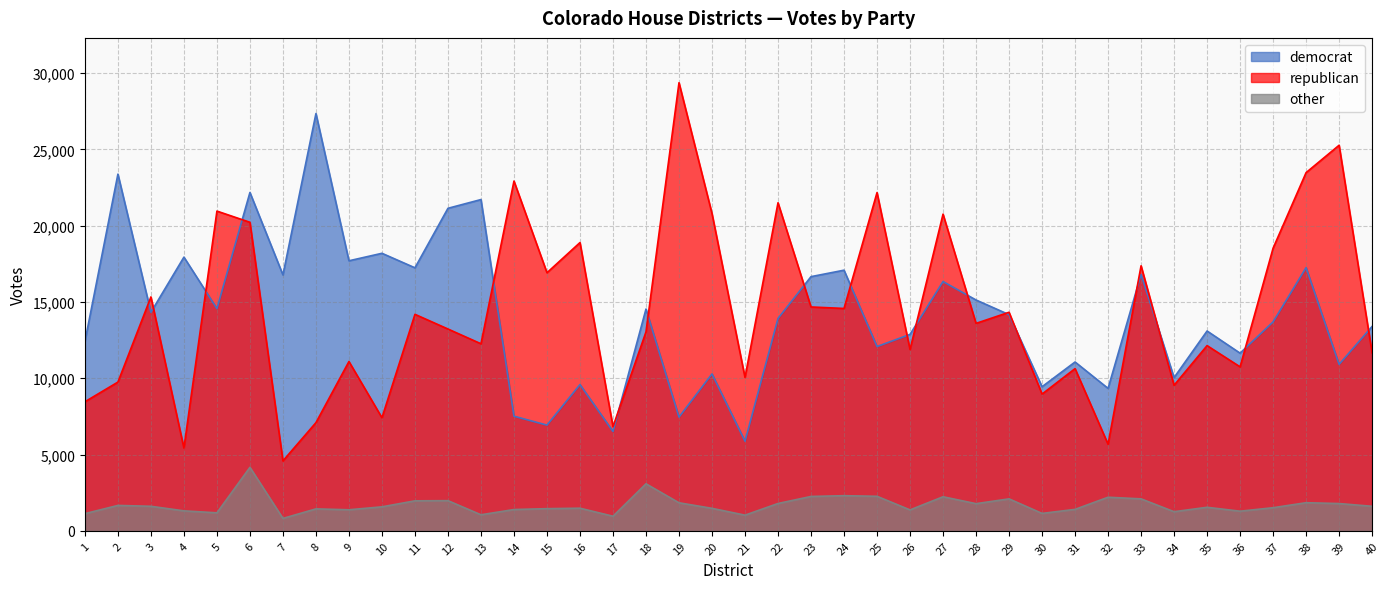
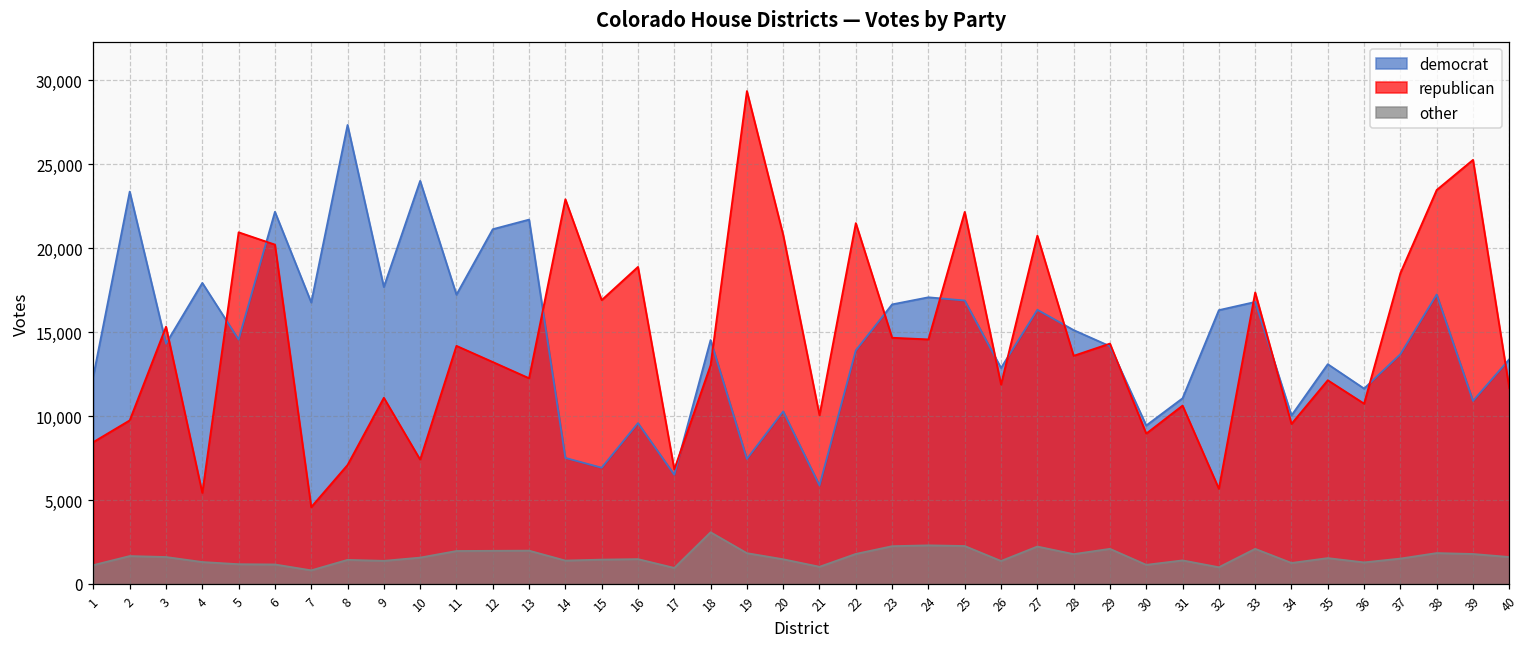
  {
    "democrat": {
      "1": "12,400",
      "2": "23,400",
      "3": "14,300",
      "4": "17,900",
      "5": "14,600",
      "6": "22,200",
      "7": "16,800",
      "8": "27,300",
      "9": "17,700",
-     "10": "18,200",
+     "10": "24,000",
      "11": "17,200",
      "12": "21,100",
      "13": "21,700",
      "14": "7,500",
      "15": "6,900",
      "16": "9,600",
      "17": "6,500",
      "18": "14,500",
      "19": "7,500",
      "20": "10,300",
      "21": "5,900",
      "22": "13,900",
      "23": "16,700",
      "24": "17,100",
-     "25": "12,100",
+     "25": "16,900",
      "26": "12,900",
      "27": "16,300",
      "28": "15,100",
      "30": "9,400",
      "31": "11,100",
-     "32": "9,300",
+     "32": "16,300",
      "33": "16,800",
      "34": "10,000",
      "35": "13,100",
      "36": "11,600",
      "37": "13,700",
      "38": "17,200",
      "39": "10,900",
      "40": "13,400"
    },
    "republican": {
      "1": "8,500",
      "2": "9,700",
      "3": "15,300",
      "4": "5,400",
      "5": "21,000",
      "6": "20,200",
      "7": "4,600",
      "8": "7,100",
      "9": "11,100",
      "10": "7,400",
      "11": "14,200",
      "12": "13,200",
      "13": "12,300",
      "14": "22,900",
      "15": "16,900",
      "16": "18,900",
      "17": "6,800",
      "18": "13,000",
      "19": "29,400",
      "20": "20,800",
      "21": "10,100",
      "22": "21,500",
      "23": "14,700",
      "24": "14,600",
      "25": "22,200",
      "26": "11,900",
      "27": "20,800",
      "28": "13,600",
      "30": "9,000",
      "31": "10,600",
      "32": "5,700",
      "33": "17,400",
      "34": "9,500",
      "35": "12,100",
      "36": "10,700",
      "37": "18,500",
      "38": "23,500",
      "39": "25,300",
      "40": "11,700"
    },
    "other": {
      "1": "1,100",
      "2": "1,700",
      "3": "1,600",
      "4": "1,300",
      "5": "1,200",
-     "6": "4,200",
+     "6": "1,200",
      "7": "800",
      "8": "1,400",
      "9": "1,400",
      "10": "1,600",
      "11": "2,000",
      "12": "2,000",
-     "13": "1,100",
+     "13": "2,000",
      "14": "1,400",
      "15": "1,500",
      "16": "1,500",
      "17": "1,000",
      "18": "3,100",
      "19": "1,800",
      "20": "1,500",
      "21": "1,000",
      "22": "1,800",
      "23": "2,300",
      "24": "2,300",
      "25": "2,300",
      "26": "1,400",
      "27": "2,200",
      "28": "1,800",
      "29": "2,100",
      "30": "1,100",
      "31": "1,400",
-     "32": "2,200",
+     "32": "1,000",
      "33": "2,100",
      "34": "1,300",
      "35": "1,500",
      "36": "1,300",
      "37": "1,500",
      "38": "1,800",
      "39": "1,800",
      "40": "1,600"
    }
  }
